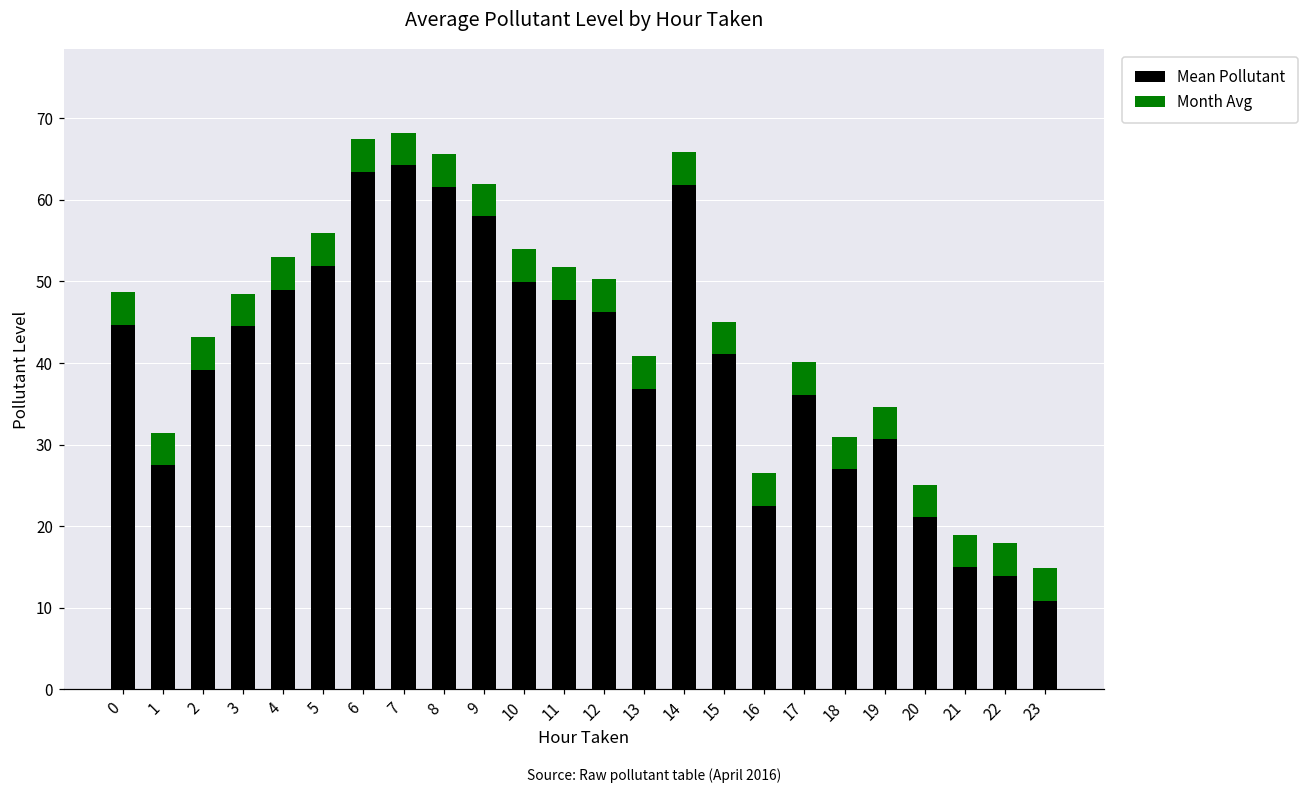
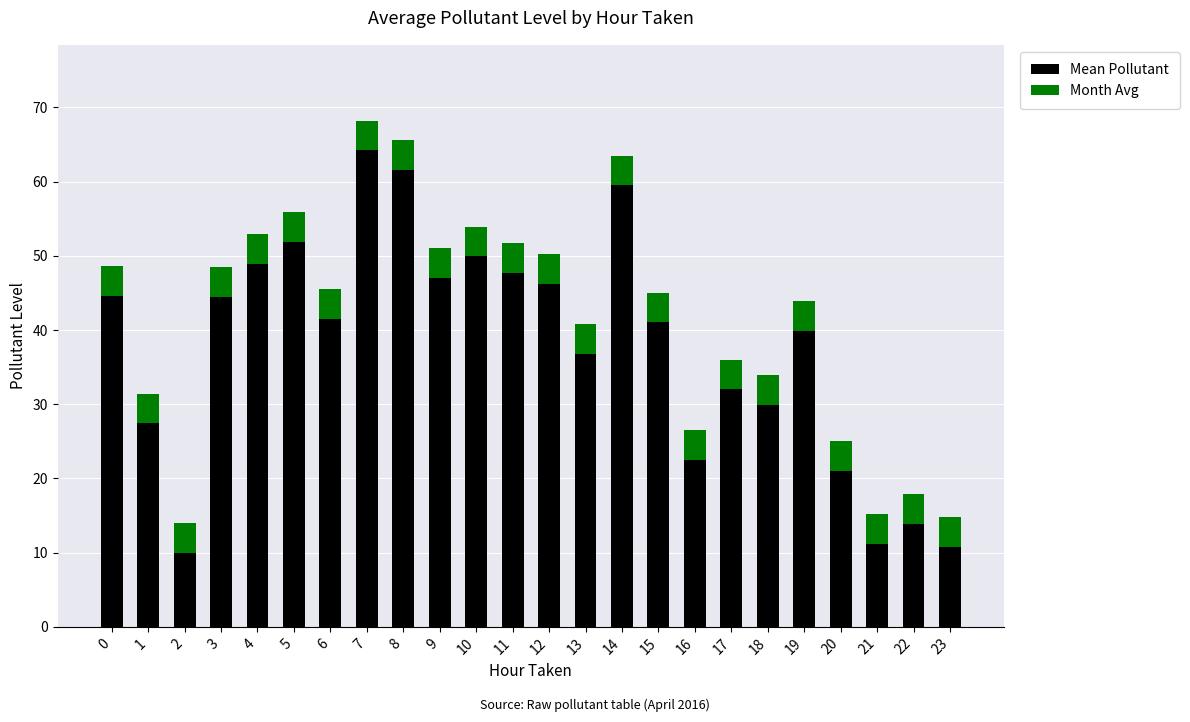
  {
    "Mean Pollutant": {
      "0": 45,
      "1": 27,
-     "2": 39,
+     "2": 10,
      "3": 44,
      "4": 49,
      "5": 52,
-     "6": 63,
+     "6": 42,
      "7": 64,
      "8": 62,
-     "9": 58,
+     "9": 47,
      "10": 50,
      "11": 48,
      "12": 46,
      "13": 37,
-     "14": 62,
+     "14": 60,
      "15": 41,
      "16": 23,
-     "17": 36,
-     "18": 27,
-     "19": 31,
+     "17": 32,
+     "18": 30,
+     "19": 40,
      "20": 21,
-     "21": 15,
+     "21": 11,
      "22": 14,
      "23": 11
    },
    "Month Avg": {
      "0": 4,
      "1": 4,
      "2": 4,
      "3": 4,
      "4": 4,
      "5": 4,
      "6": 4,
      "7": 4,
      "8": 4,
      "9": 4,
      "10": 4,
      "11": 4,
      "12": 4,
      "13": 4,
      "14": 4,
      "15": 4,
      "16": 4,
      "17": 4,
      "18": 4,
      "19": 4,
      "20": 4,
      "21": 4,
      "22": 4,
      "23": 4
    }
  }
